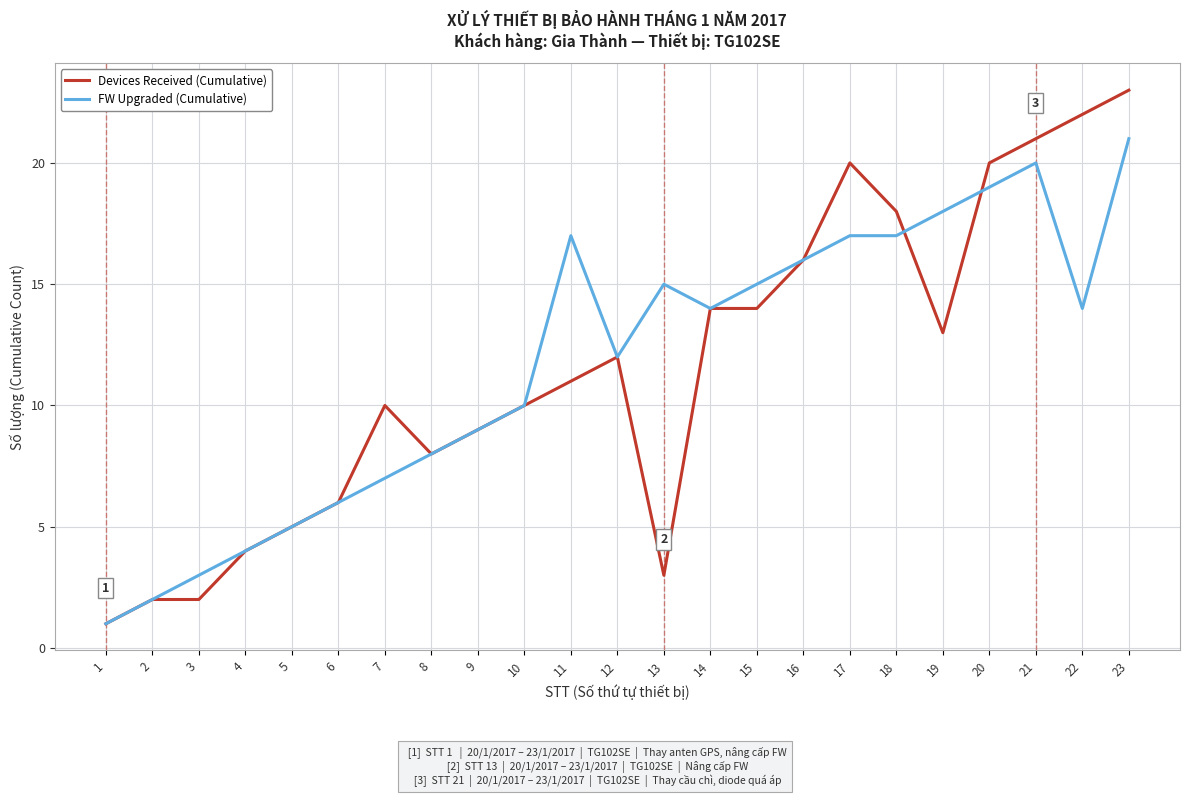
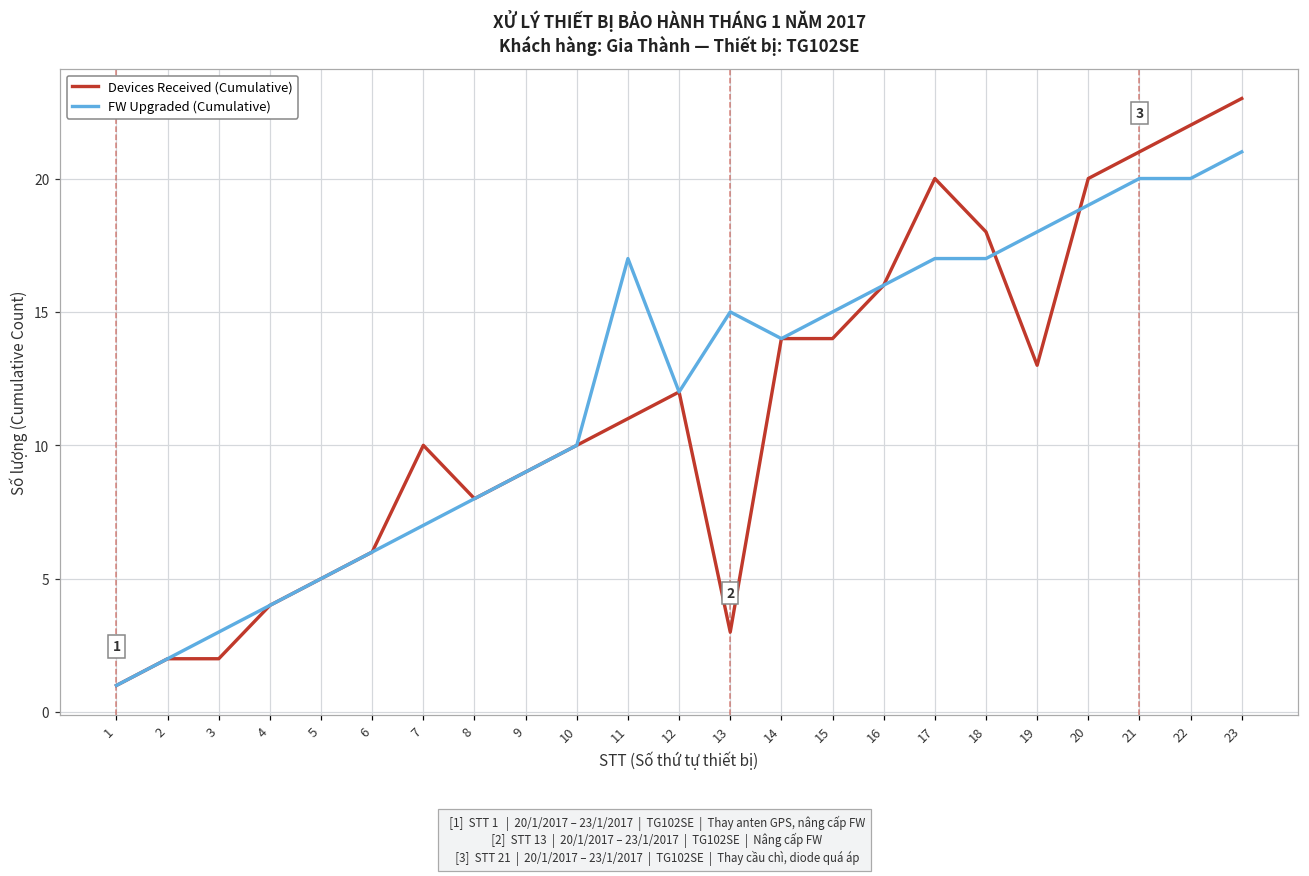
  {
    "Devices Received (Cumulative)": {
      "3": 2,
      "7": 10,
      "11": 11,
      "13": 3,
      "15": 14,
      "17": 20,
      "18": 18,
      "19": 13,
      "20": 20,
      "21": 21,
      "22": 22,
      "23": 23
    },
    "FW Upgraded (Cumulative)": {
      "3": 3,
      "7": 7,
      "11": 17,
      "13": 15,
      "15": 15,
      "17": 17,
      "18": 17,
      "19": 18,
      "20": 19,
      "21": 20,
-     "22": 14,
+     "22": 20,
      "23": 21
    }
  }
